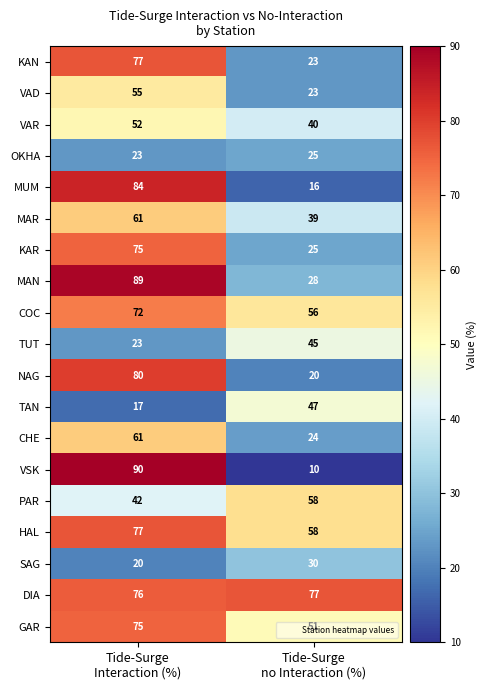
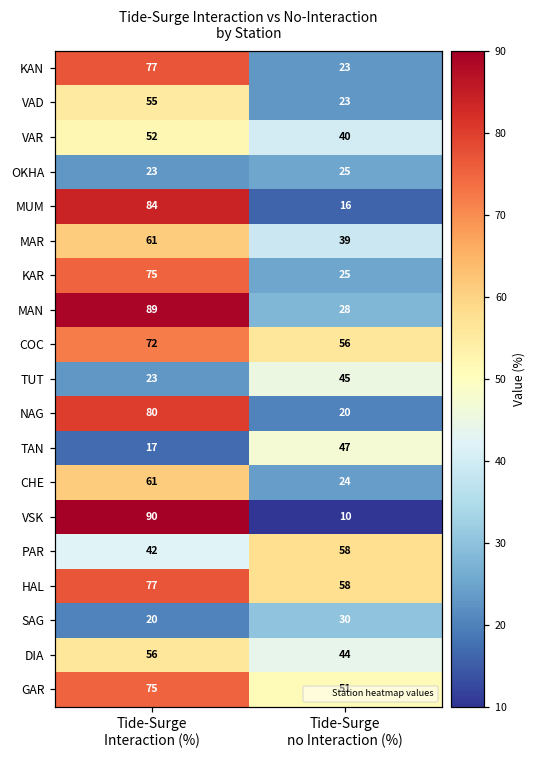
  {
    "KAN": {
      "Tide-Surge Interaction (%)": 77,
      "Tide-Surge no Interaction (%)": 23
    },
    "VAD": {
      "Tide-Surge Interaction (%)": 55,
      "Tide-Surge no Interaction (%)": 23
    },
    "VAR": {
      "Tide-Surge Interaction (%)": 52,
      "Tide-Surge no Interaction (%)": 40
    },
    "OKHA": {
      "Tide-Surge Interaction (%)": 23,
      "Tide-Surge no Interaction (%)": 25
    },
    "MUM": {
      "Tide-Surge Interaction (%)": 84,
      "Tide-Surge no Interaction (%)": 16
    },
    "MAR": {
      "Tide-Surge Interaction (%)": 61,
      "Tide-Surge no Interaction (%)": 39
    },
    "KAR": {
      "Tide-Surge Interaction (%)": 75,
      "Tide-Surge no Interaction (%)": 25
    },
    "MAN": {
      "Tide-Surge Interaction (%)": 89,
      "Tide-Surge no Interaction (%)": 28
    },
    "COC": {
      "Tide-Surge Interaction (%)": 72,
      "Tide-Surge no Interaction (%)": 56
    },
    "TUT": {
      "Tide-Surge Interaction (%)": 23,
      "Tide-Surge no Interaction (%)": 45
    },
    "NAG": {
      "Tide-Surge Interaction (%)": 80,
      "Tide-Surge no Interaction (%)": 20
    },
    "TAN": {
      "Tide-Surge Interaction (%)": 17,
      "Tide-Surge no Interaction (%)": 47
    },
    "CHE": {
      "Tide-Surge Interaction (%)": 61,
      "Tide-Surge no Interaction (%)": 24
    },
    "VSK": {
      "Tide-Surge Interaction (%)": 90,
      "Tide-Surge no Interaction (%)": 10
    },
    "PAR": {
      "Tide-Surge Interaction (%)": 42,
      "Tide-Surge no Interaction (%)": 58
    },
    "HAL": {
      "Tide-Surge Interaction (%)": 77,
      "Tide-Surge no Interaction (%)": 58
    },
    "SAG": {
      "Tide-Surge Interaction (%)": 20,
      "Tide-Surge no Interaction (%)": 30
    },
    "DIA": {
-     "Tide-Surge Interaction (%)": 76,
-     "Tide-Surge no Interaction (%)": 77
+     "Tide-Surge Interaction (%)": 56,
+     "Tide-Surge no Interaction (%)": 44
    },
    "GAR": {
      "Tide-Surge Interaction (%)": 75
    }
  }
